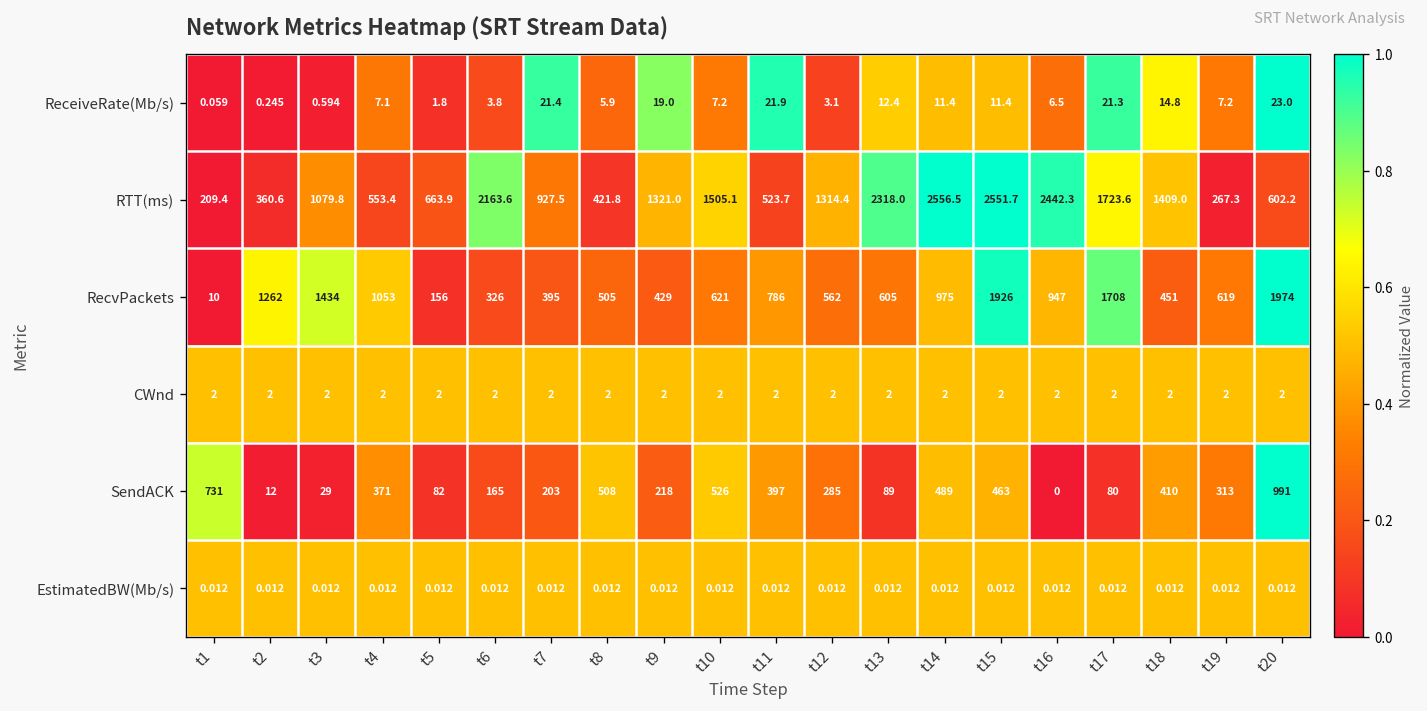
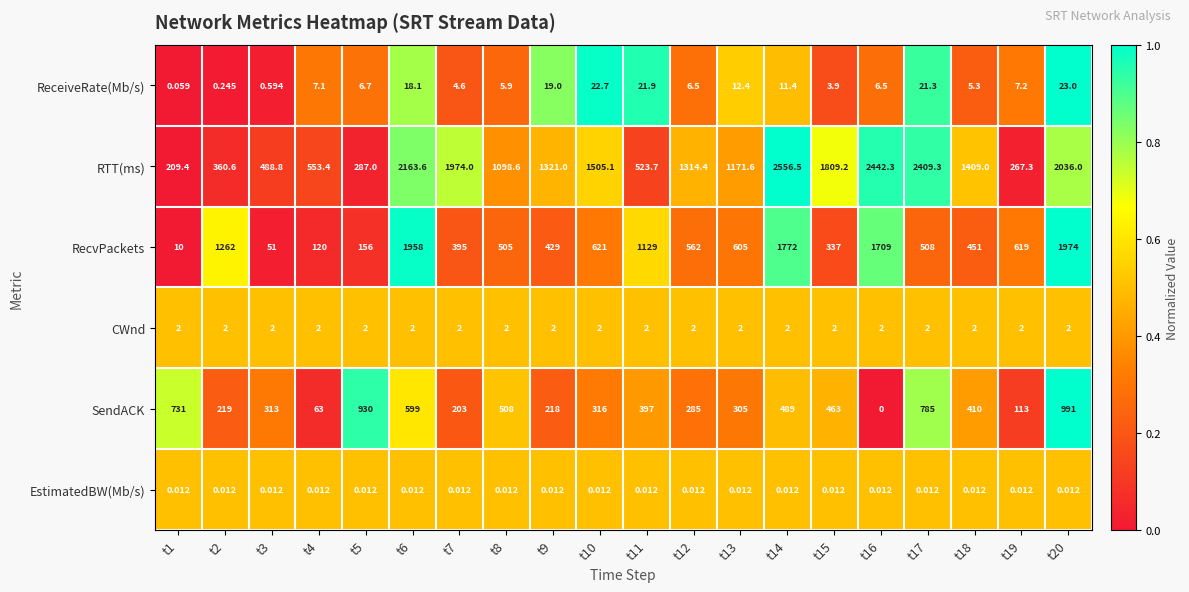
  {
    "ReceiveRate(Mb/s)": {
      "t1": 0.059,
      "t2": 0.245,
      "t3": 0.594,
      "t4": 7.1,
-     "t5": 1.8,
-     "t6": 3.8,
-     "t7": 21.4,
+     "t5": 6.7,
+     "t6": 18.1,
+     "t7": 4.6,
      "t8": 5.9,
      "t9": 19.0,
-     "t10": 7.2,
+     "t10": 22.7,
      "t11": 21.9,
-     "t12": 3.1,
+     "t12": 6.5,
      "t13": 12.4,
      "t14": 11.4,
-     "t15": 11.4,
+     "t15": 3.9,
      "t16": 6.5,
      "t17": 21.3,
-     "t18": 14.8,
+     "t18": 5.3,
      "t19": 7.2,
      "t20": 23.0
    },
    "RTT(ms)": {
      "t1": 209.4,
      "t2": 360.6,
-     "t3": 1079.8,
+     "t3": 488.8,
      "t4": 553.4,
-     "t5": 663.9,
+     "t5": 287.0,
      "t6": 2163.6,
-     "t7": 927.5,
-     "t8": 421.8,
+     "t7": 1974.0,
+     "t8": 1098.6,
      "t9": 1321.0,
      "t10": 1505.1,
      "t11": 523.7,
      "t12": 1314.4,
-     "t13": 2318.0,
+     "t13": 1171.6,
      "t14": 2556.5,
-     "t15": 2551.7,
+     "t15": 1809.2,
      "t16": 2442.3,
-     "t17": 1723.6,
+     "t17": 2409.3,
      "t18": 1409.0,
      "t19": 267.3,
-     "t20": 602.2
+     "t20": 2036.0
    },
    "RecvPackets": {
      "t1": 10,
      "t2": 1262,
-     "t3": 1434,
-     "t4": 1053,
+     "t3": 51,
+     "t4": 120,
      "t5": 156,
-     "t6": 326,
+     "t6": 1958,
      "t7": 395,
      "t8": 505,
      "t9": 429,
      "t10": 621,
-     "t11": 786,
+     "t11": 1129,
      "t12": 562,
      "t13": 605,
-     "t14": 975,
-     "t15": 1926,
-     "t16": 947,
-     "t17": 1708,
+     "t14": 1772,
+     "t15": 337,
+     "t16": 1709,
+     "t17": 508,
      "t18": 451,
      "t19": 619,
      "t20": 1974
    },
    "CWnd": {
      "t1": 2,
      "t2": 2,
      "t3": 2,
      "t4": 2,
      "t5": 2,
      "t6": 2,
      "t7": 2,
      "t8": 2,
      "t9": 2,
      "t10": 2,
      "t11": 2,
      "t12": 2,
      "t13": 2,
      "t14": 2,
      "t15": 2,
      "t16": 2,
      "t17": 2,
      "t18": 2,
      "t19": 2,
      "t20": 2
    },
    "SendACK": {
      "t1": 731,
-     "t2": 12,
-     "t3": 29,
-     "t4": 371,
-     "t5": 82,
-     "t6": 165,
+     "t2": 219,
+     "t3": 313,
+     "t4": 63,
+     "t5": 930,
+     "t6": 599,
      "t7": 203,
      "t8": 508,
      "t9": 218,
-     "t10": 526,
+     "t10": 316,
      "t11": 397,
      "t12": 285,
-     "t13": 89,
+     "t13": 305,
      "t14": 489,
      "t15": 463,
      "t16": 0,
-     "t17": 80,
+     "t17": 785,
      "t18": 410,
-     "t19": 313,
+     "t19": 113,
      "t20": 991
    },
    "EstimatedBW(Mb/s)": {
      "t1": 0.012,
      "t2": 0.012,
      "t3": 0.012,
      "t4": 0.012,
      "t5": 0.012,
      "t6": 0.012,
      "t7": 0.012,
      "t8": 0.012,
      "t9": 0.012,
      "t10": 0.012,
      "t11": 0.012,
      "t12": 0.012,
      "t13": 0.012,
      "t14": 0.012,
      "t15": 0.012,
      "t16": 0.012,
      "t17": 0.012,
      "t18": 0.012,
      "t19": 0.012,
      "t20": 0.012
    }
  }
